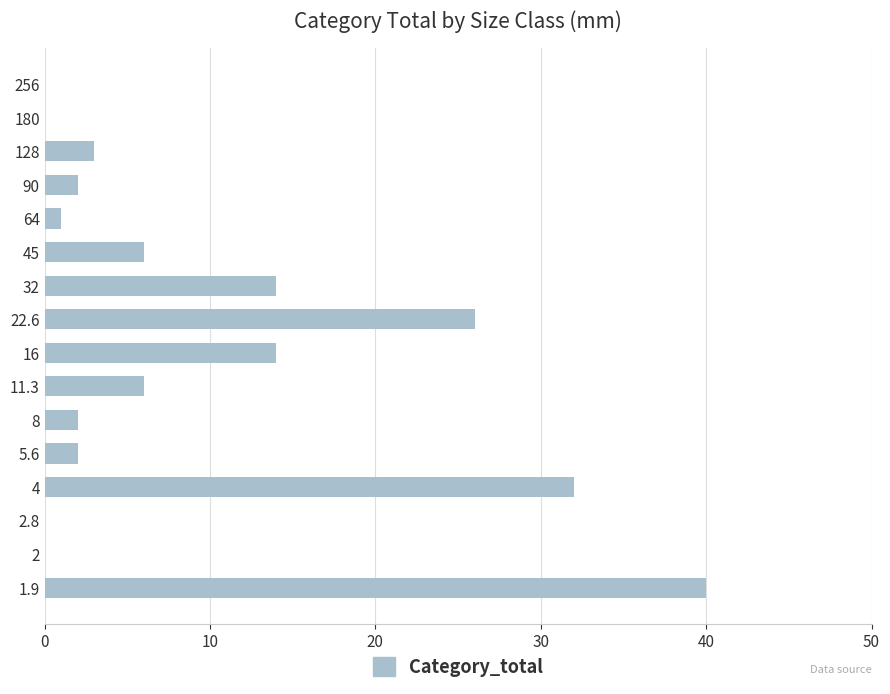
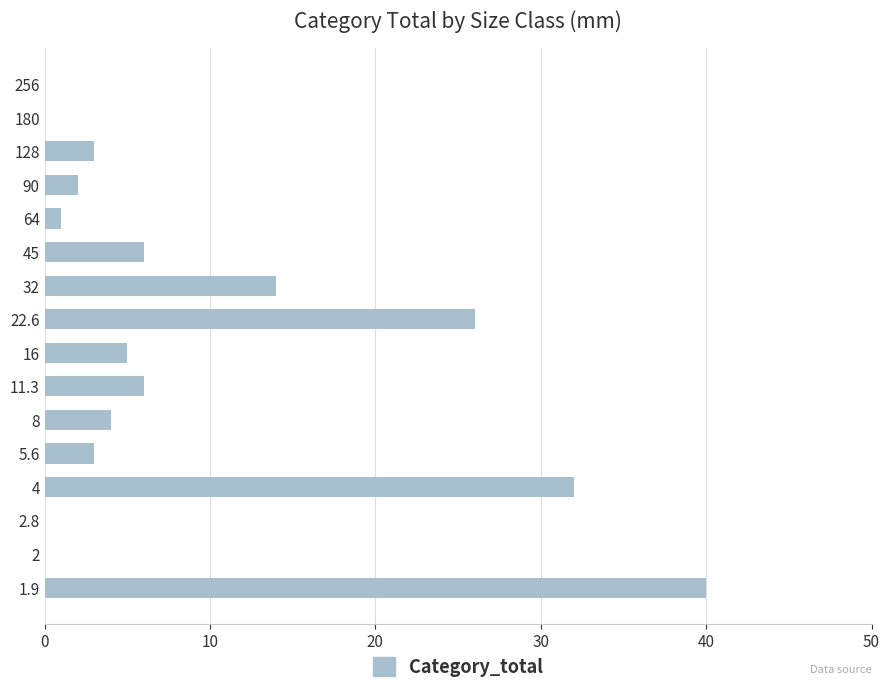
  {
    "256": 0,
    "180": 0,
    "128": 3,
    "90": 2,
    "64": 1,
    "45": 6,
    "32": 14,
    "22.6": 26,
-   "16": 14,
+   "16": 5,
    "11.3": 6,
-   "8": 2,
-   "5.6": 2,
+   "8": 4,
+   "5.6": 3,
    "4": 32,
    "2.8": 0,
    "2": 0,
    "1.9": 40
  }
